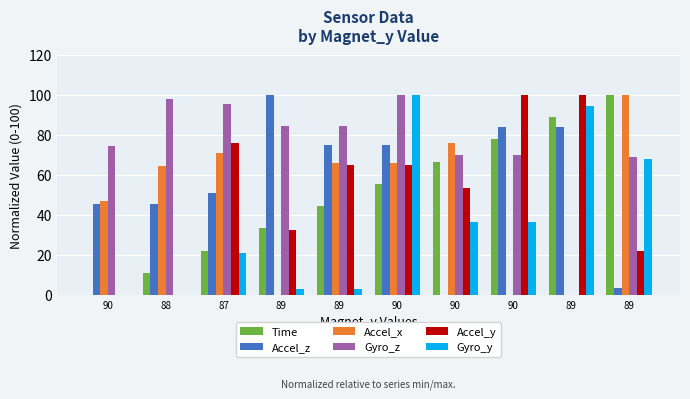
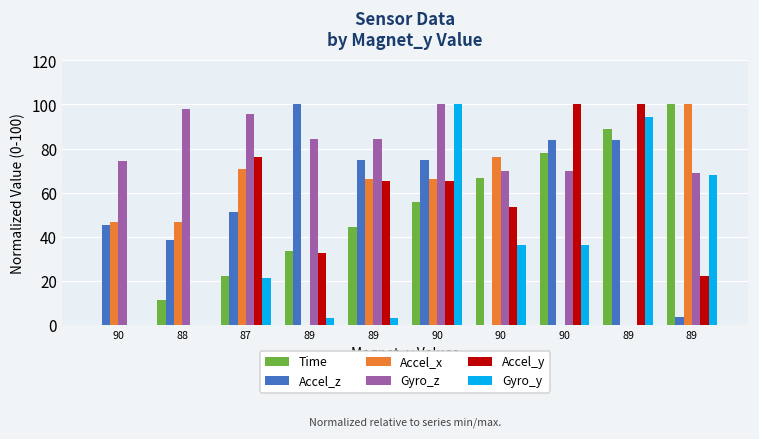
  {
    "Time": {
      "88": 11,
      "87": 22
    },
    "Accel_z": {
-     "88": 45,
+     "88": 39,
      "87": 51
    },
    "Accel_x": {
-     "88": 64,
+     "88": 47,
      "87": 71
    },
    "Gyro_z": {
      "88": 98,
      "87": 96
    },
    "Accel_y": {
      "88": 0,
      "87": 76
    },
    "Gyro_y": {
      "88": 0,
      "87": 21
    }
  }
